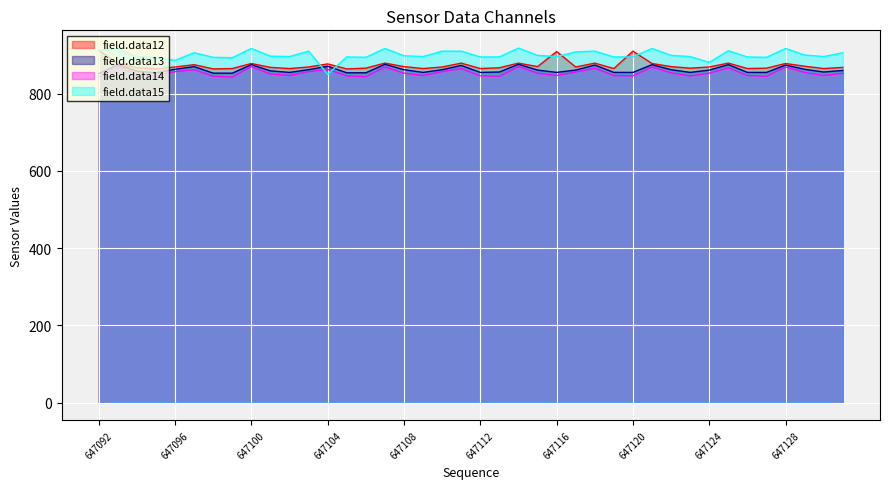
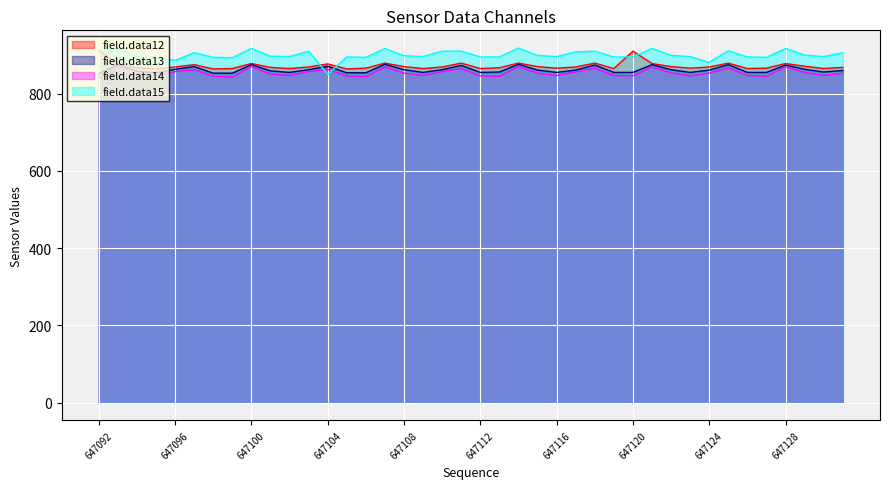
  {
    "field.data12": {
      "647108": 870,
      "647112": 870,
-     "647116": 910,
+     "647116": 870,
      "647120": 910,
      "647124": 870
    },
    "field.data13": {
      "647108": 860,
      "647112": 860,
      "647116": 860,
      "647120": 860,
      "647124": 860
    },
    "field.data14": {
      "647104": 860,
      "647108": 850,
      "647112": 850,
      "647116": 850,
      "647120": 850,
      "647124": 850
    },
    "field.data15": {
      "647096": 890,
      "647100": 920,
      "647104": 850,
      "647108": 900,
      "647112": 900,
      "647116": 900,
      "647120": 900,
      "647124": 880,
      "647128": 920
    }
  }
